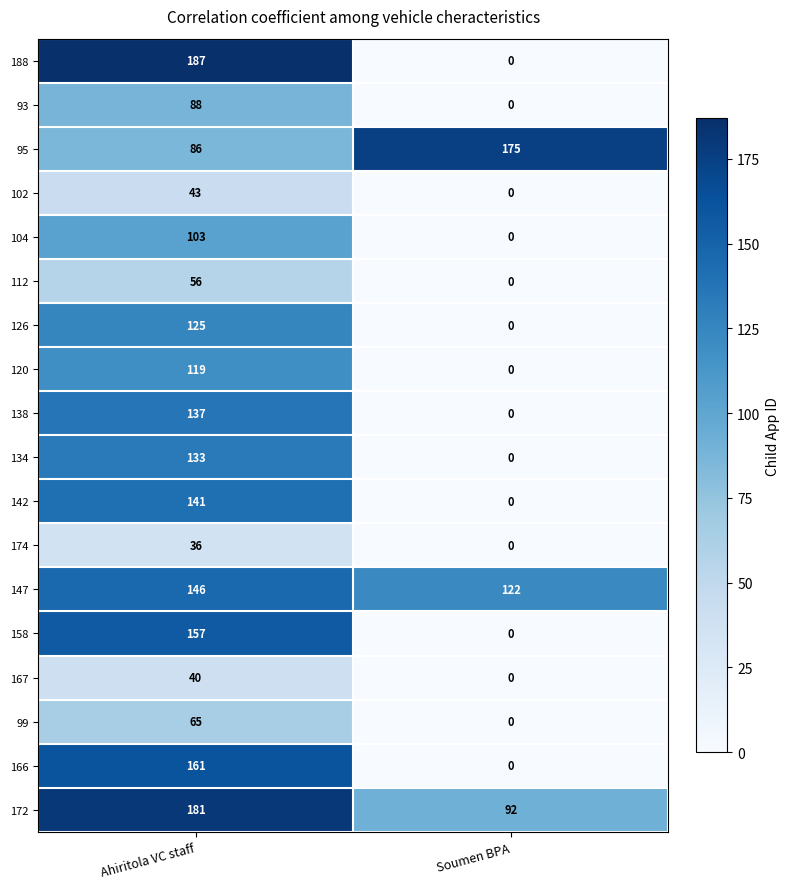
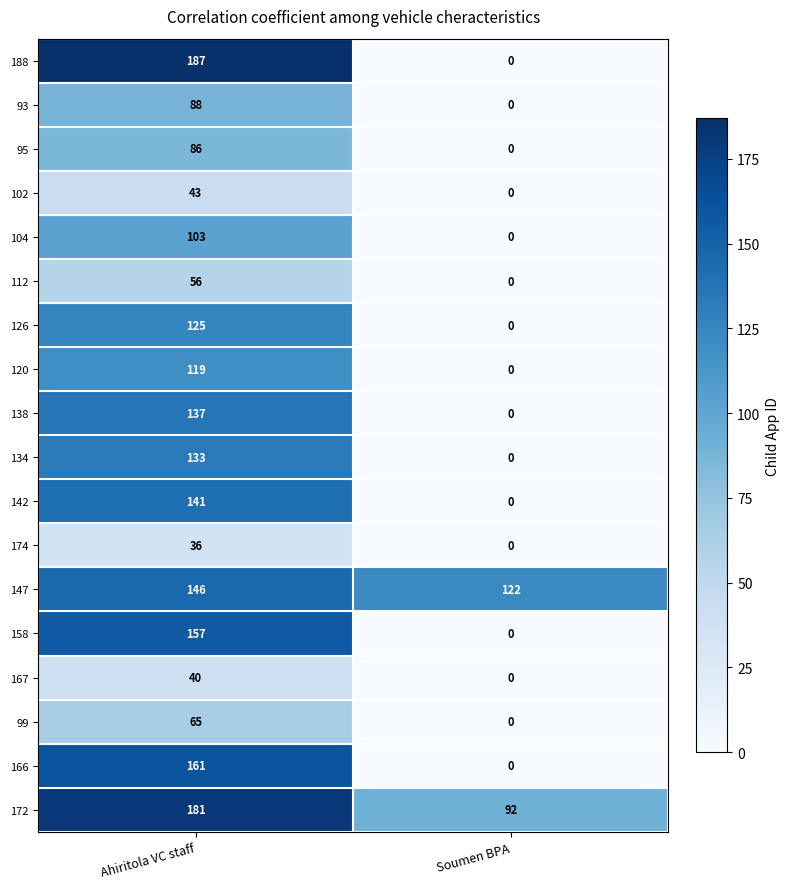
  {
    "188": {
      "Ahiritola VC staff": 187,
      "Soumen BPA": 0
    },
    "93": {
      "Ahiritola VC staff": 88,
      "Soumen BPA": 0
    },
    "95": {
      "Ahiritola VC staff": 86,
-     "Soumen BPA": 175
+     "Soumen BPA": 0
    },
    "102": {
      "Ahiritola VC staff": 43,
      "Soumen BPA": 0
    },
    "104": {
      "Ahiritola VC staff": 103,
      "Soumen BPA": 0
    },
    "112": {
      "Ahiritola VC staff": 56,
      "Soumen BPA": 0
    },
    "126": {
      "Ahiritola VC staff": 125,
      "Soumen BPA": 0
    },
    "120": {
      "Ahiritola VC staff": 119,
      "Soumen BPA": 0
    },
    "138": {
      "Ahiritola VC staff": 137,
      "Soumen BPA": 0
    },
    "134": {
      "Ahiritola VC staff": 133,
      "Soumen BPA": 0
    },
    "142": {
      "Ahiritola VC staff": 141,
      "Soumen BPA": 0
    },
    "174": {
      "Ahiritola VC staff": 36,
      "Soumen BPA": 0
    },
    "147": {
      "Ahiritola VC staff": 146,
      "Soumen BPA": 122
    },
    "158": {
      "Ahiritola VC staff": 157,
      "Soumen BPA": 0
    },
    "167": {
      "Ahiritola VC staff": 40,
      "Soumen BPA": 0
    },
    "99": {
      "Ahiritola VC staff": 65,
      "Soumen BPA": 0
    },
    "166": {
      "Ahiritola VC staff": 161,
      "Soumen BPA": 0
    },
    "172": {
      "Ahiritola VC staff": 181,
      "Soumen BPA": 92
    }
  }
